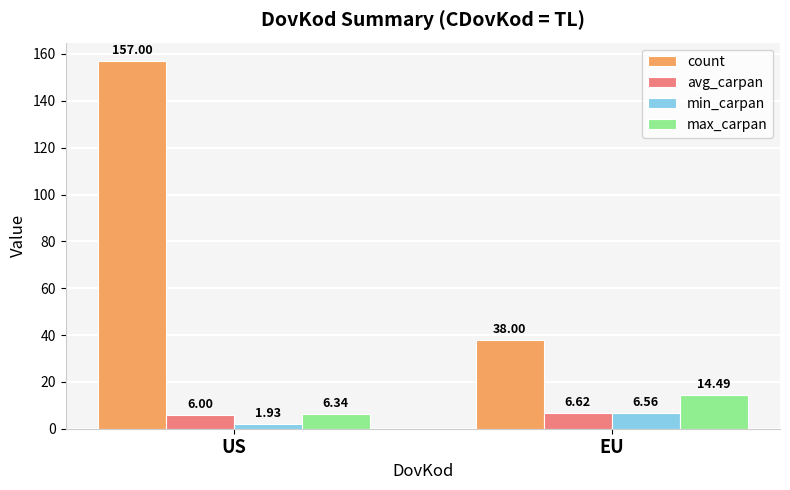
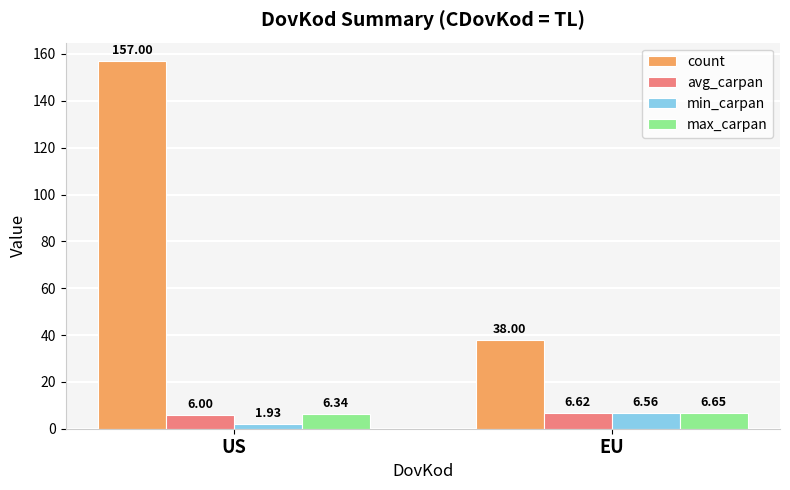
  {
    "min_carpan": {
      "US": 1.93,
      "EU": 6.56
    },
    "max_carpan": {
      "US": 6.34,
-     "EU": 14.49
+     "EU": 6.65
    }
  }
